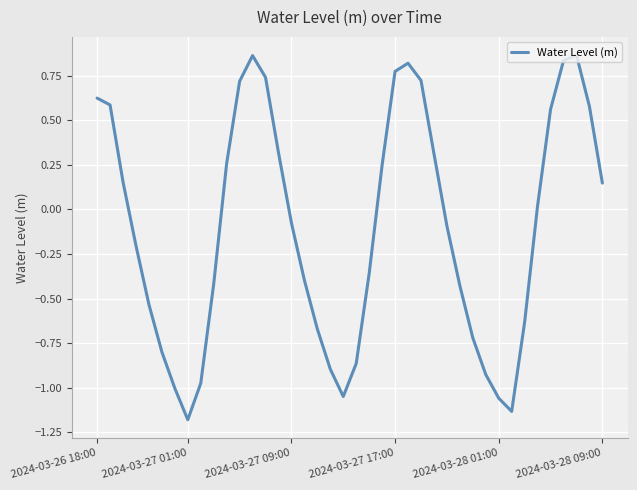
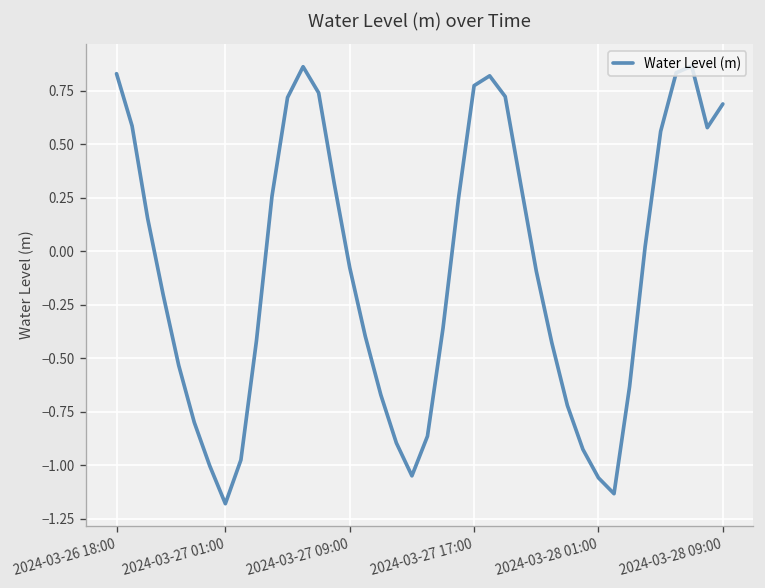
  {
-   "2024-03-26 18:00": 0.62,
+   "2024-03-26 18:00": 0.83,
    "2024-03-27 01:00": -1.18,
    "2024-03-27 09:00": -0.08,
    "2024-03-27 17:00": 0.77,
    "2024-03-28 01:00": -1.06,
-   "2024-03-28 09:00": 0.15
+   "2024-03-28 09:00": 0.69
  }
